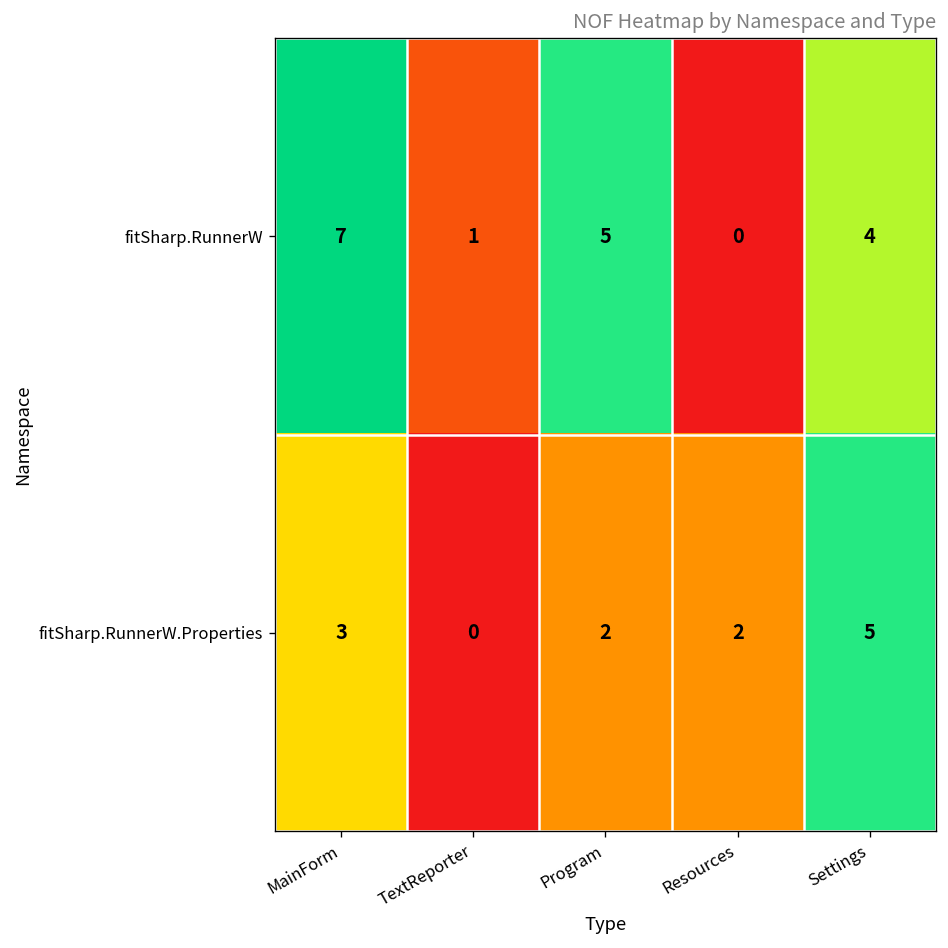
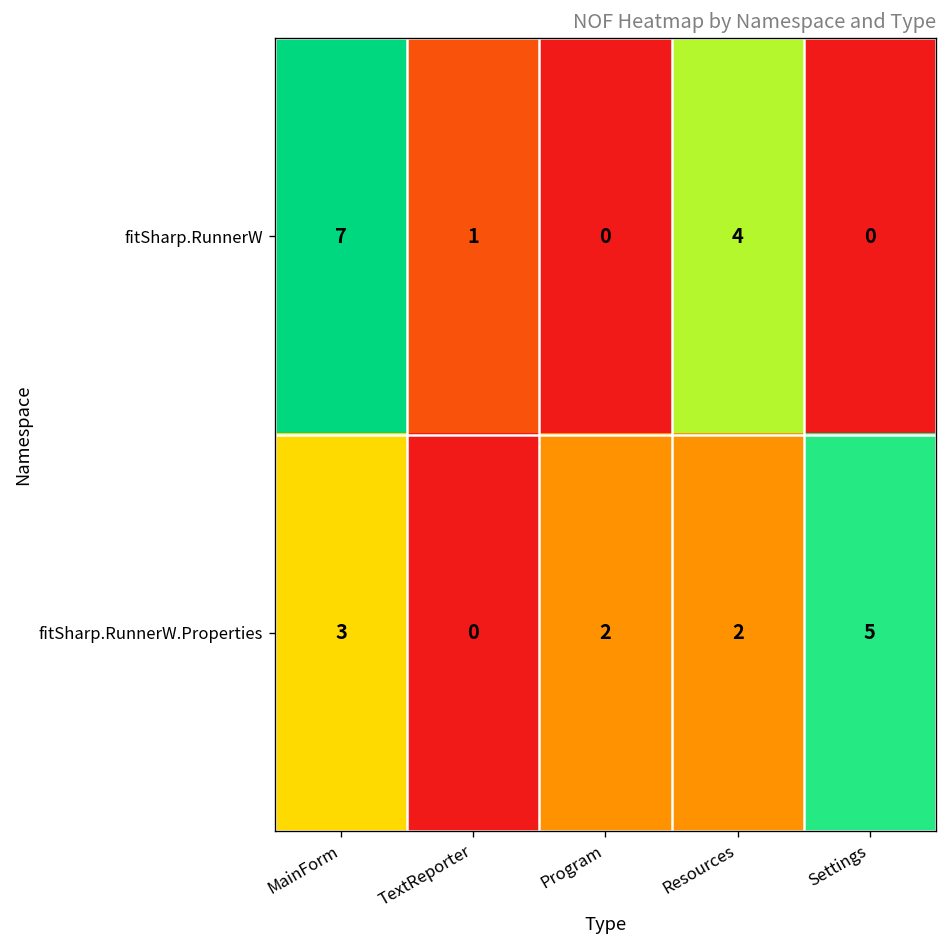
  {
    "fitSharp.RunnerW": {
      "MainForm": 7,
      "TextReporter": 1,
-     "Program": 5,
-     "Resources": 0,
-     "Settings": 4
+     "Program": 0,
+     "Resources": 4,
+     "Settings": 0
    },
    "fitSharp.RunnerW.Properties": {
      "MainForm": 3,
      "TextReporter": 0,
      "Program": 2,
      "Resources": 2,
      "Settings": 5
    }
  }
